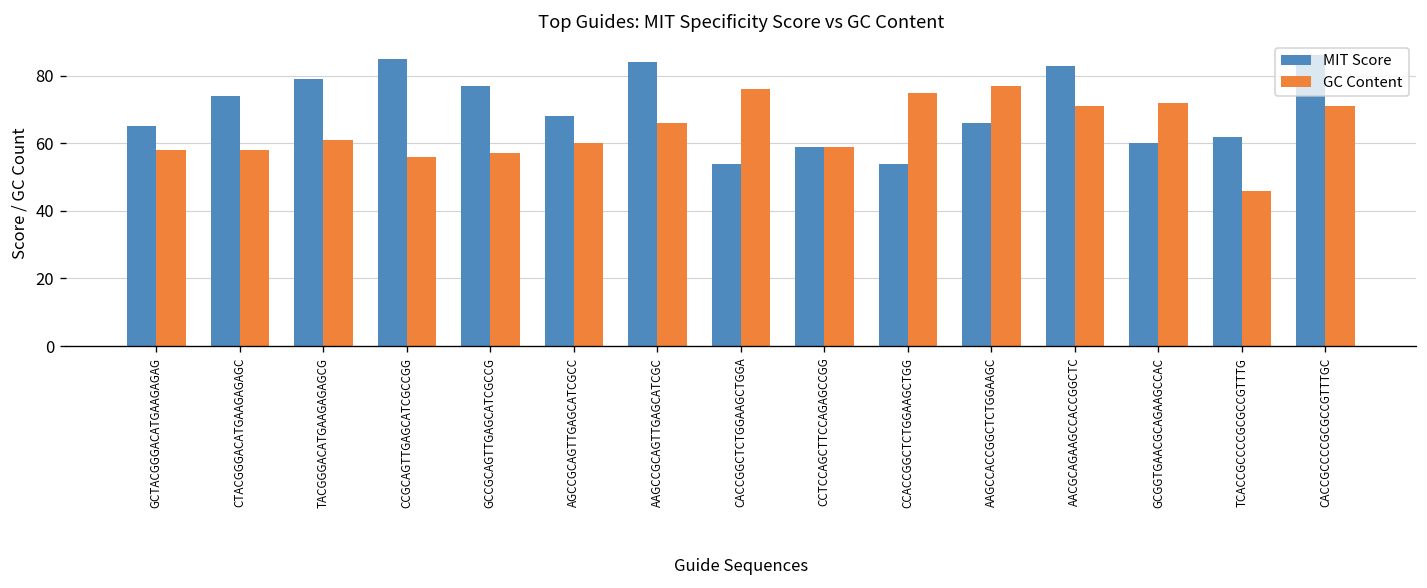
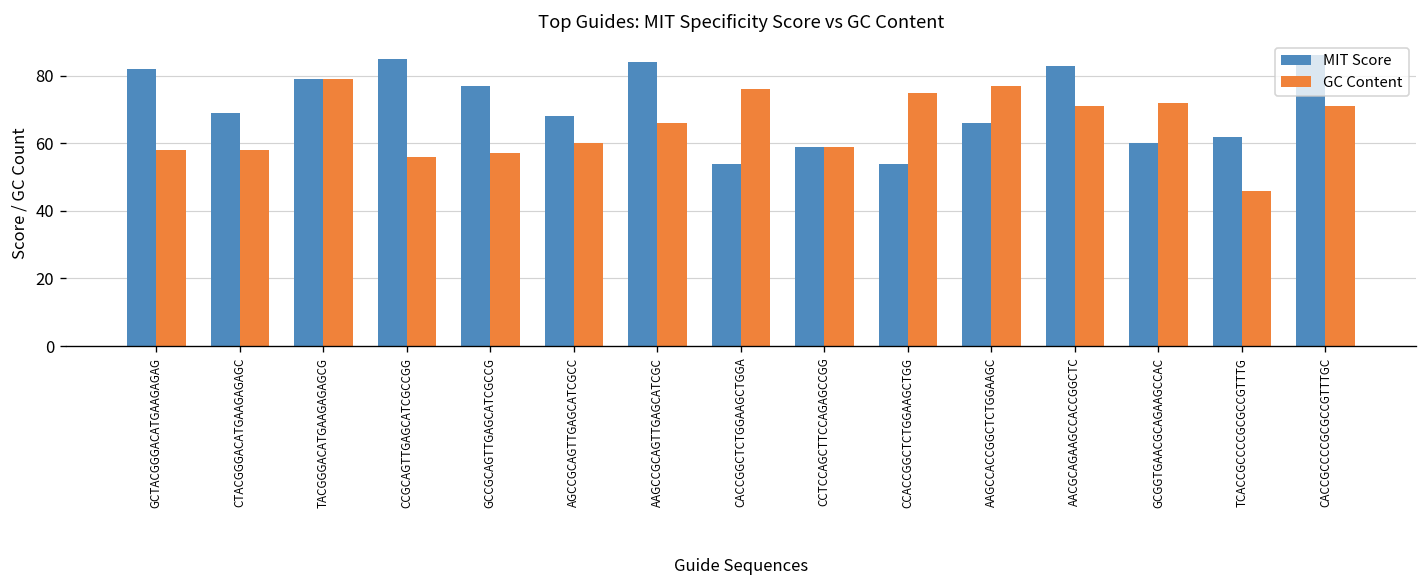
  {
    "MIT Score": {
-     "GCTACGGGACATGAAGAGAG": 65,
-     "CTACGGGACATGAAGAGAGC": 74,
+     "GCTACGGGACATGAAGAGAG": 82,
+     "CTACGGGACATGAAGAGAGC": 69,
      "TACGGGACATGAAGAGAGCG": 79,
      "CCGCAGTTGAGCATCGCCGG": 85,
      "GCCGCAGTTGAGCATCGCCG": 77,
      "AGCCGCAGTTGAGCATCGCC": 68,
      "AAGCCGCAGTTGAGCATCGC": 84,
      "CACCGGCTCTGGAAGCTGGA": 54,
      "CCTCCAGCTTCCAGAGCCGG": 59,
      "CCACCGGCTCTGGAAGCTGG": 54,
      "AAGCCACCGGCTCTGGAAGC": 66,
      "AACGCAGAAGCCACCGGCTC": 83,
      "GCGGTGAACGCAGAAGCCAC": 60,
      "TCACCGCCCCGCGCCGTTTG": 62
    },
    "GC Content": {
      "GCTACGGGACATGAAGAGAG": 58,
      "CTACGGGACATGAAGAGAGC": 58,
-     "TACGGGACATGAAGAGAGCG": 61,
+     "TACGGGACATGAAGAGAGCG": 79,
      "CCGCAGTTGAGCATCGCCGG": 56,
      "GCCGCAGTTGAGCATCGCCG": 57,
      "AGCCGCAGTTGAGCATCGCC": 60,
      "AAGCCGCAGTTGAGCATCGC": 66,
      "CACCGGCTCTGGAAGCTGGA": 76,
      "CCTCCAGCTTCCAGAGCCGG": 59,
      "CCACCGGCTCTGGAAGCTGG": 75,
      "AAGCCACCGGCTCTGGAAGC": 77,
      "AACGCAGAAGCCACCGGCTC": 71,
      "GCGGTGAACGCAGAAGCCAC": 72,
      "TCACCGCCCCGCGCCGTTTG": 46,
      "CACCGCCCCGCGCCGTTTGC": 71
    }
  }
